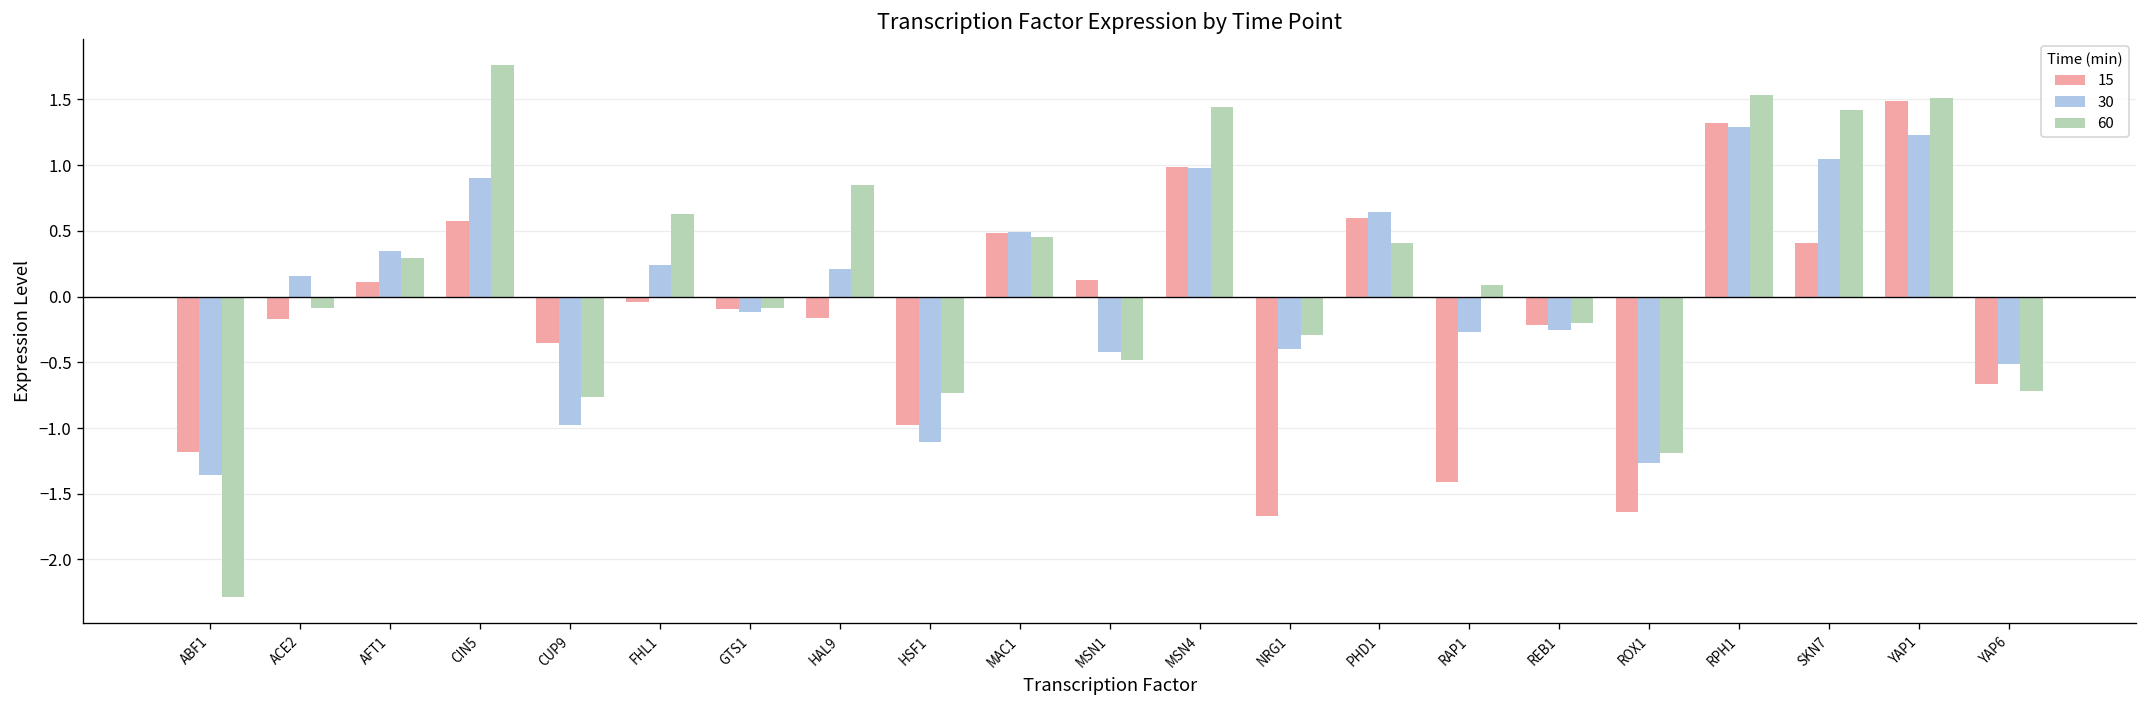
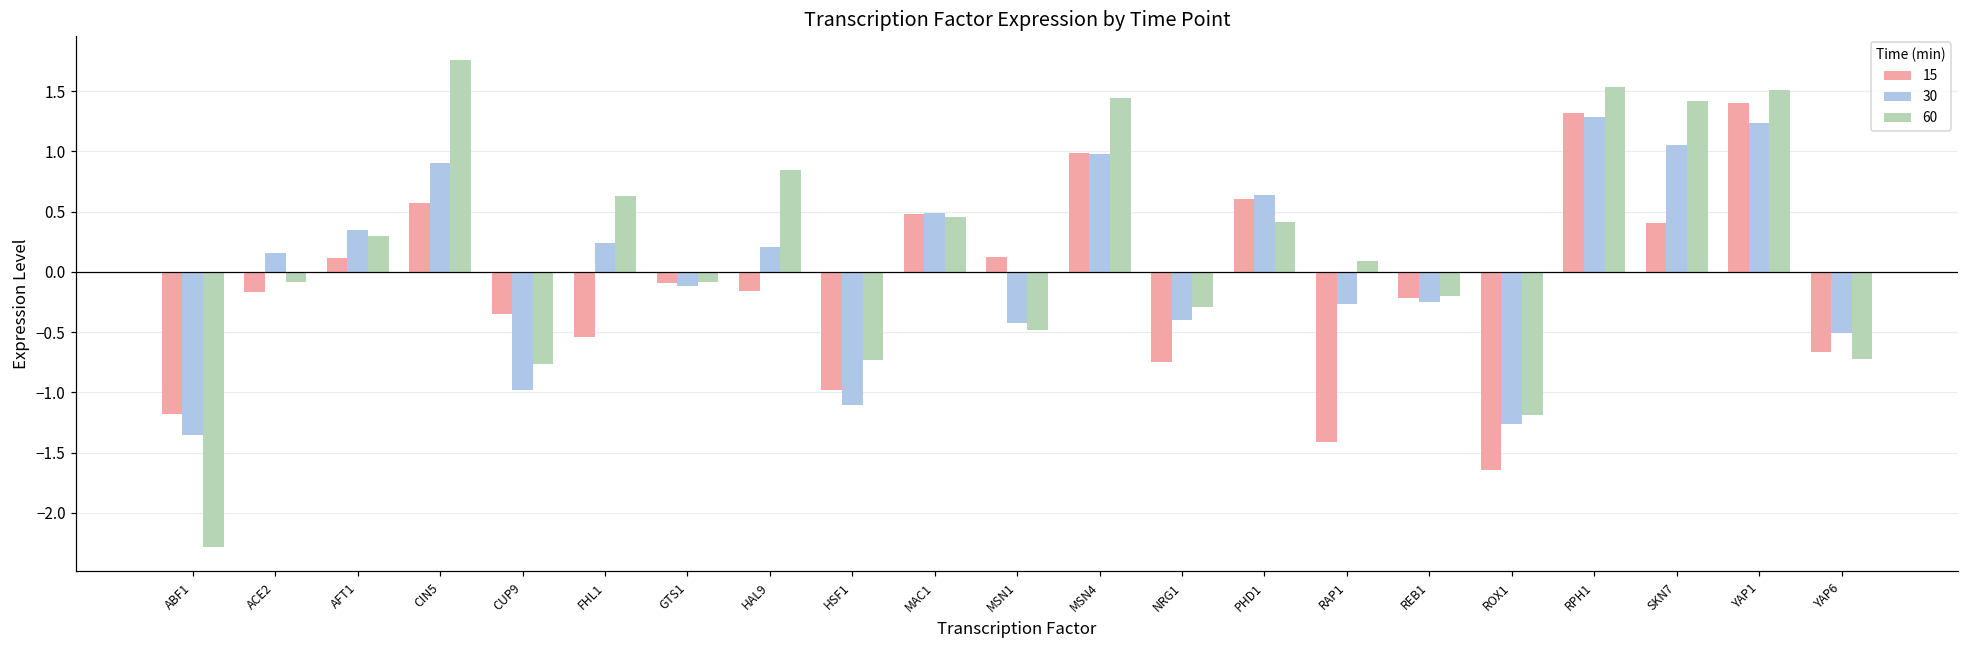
  {
    "15": {
      "ABF1": -1.18,
      "ACE2": -0.17,
      "AFT1": 0.11,
      "CIN5": 0.57,
      "CUP9": -0.35,
-     "FHL1": -0.04,
+     "FHL1": -0.54,
      "GTS1": -0.09,
      "HAL9": -0.16,
      "HSF1": -0.98,
      "MAC1": 0.48,
      "MSN1": 0.12,
      "MSN4": 0.98,
-     "NRG1": -1.67,
+     "NRG1": -0.75,
      "PHD1": 0.60,
      "RAP1": -1.41,
      "REB1": -0.22,
      "ROX1": -1.64,
      "RPH1": 1.32,
      "SKN7": 0.41,
-     "YAP1": 1.49,
+     "YAP1": 1.40,
      "YAP6": -0.66
    }
  }
